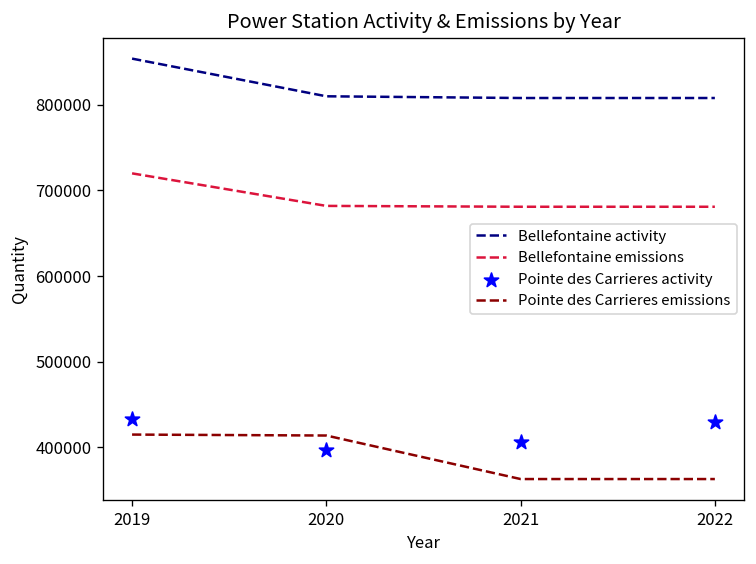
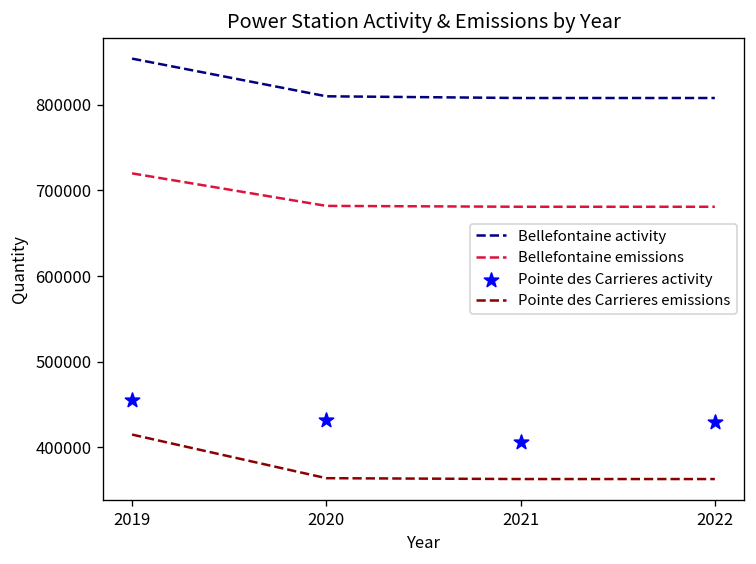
  {
    "Pointe des Carrieres activity": {
-     "2019": 430000,
-     "2020": 400000
+     "2019": 460000,
+     "2020": 430000
    },
    "Bellefontaine activity": {
      "2019": 850000,
      "2020": 810000,
      "2021": 810000,
      "2022": 810000
    },
    "Bellefontaine emissions": {
      "2019": 720000,
      "2020": 680000,
      "2021": 680000,
      "2022": 680000
    },
    "Pointe des Carrieres emissions": {
      "2019": 410000,
-     "2020": 410000,
+     "2020": 360000,
      "2021": 360000,
      "2022": 360000
    }
  }
